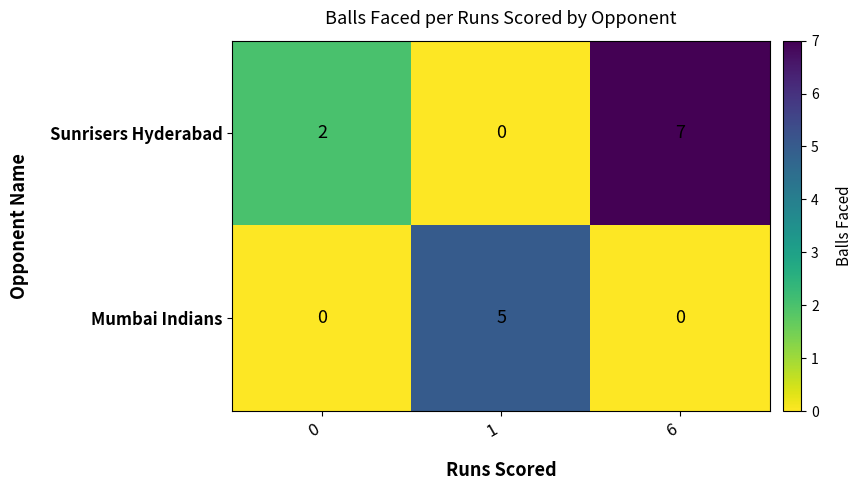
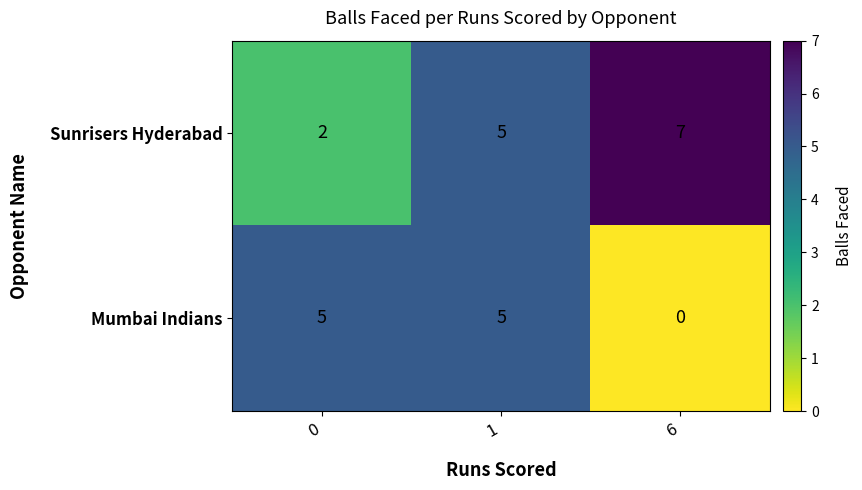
  {
    "Sunrisers Hyderabad": {
      "0": 2,
-     "1": 0,
+     "1": 5,
      "6": 7
    },
    "Mumbai Indians": {
-     "0": 0,
+     "0": 5,
      "1": 5,
      "6": 0
    }
  }
